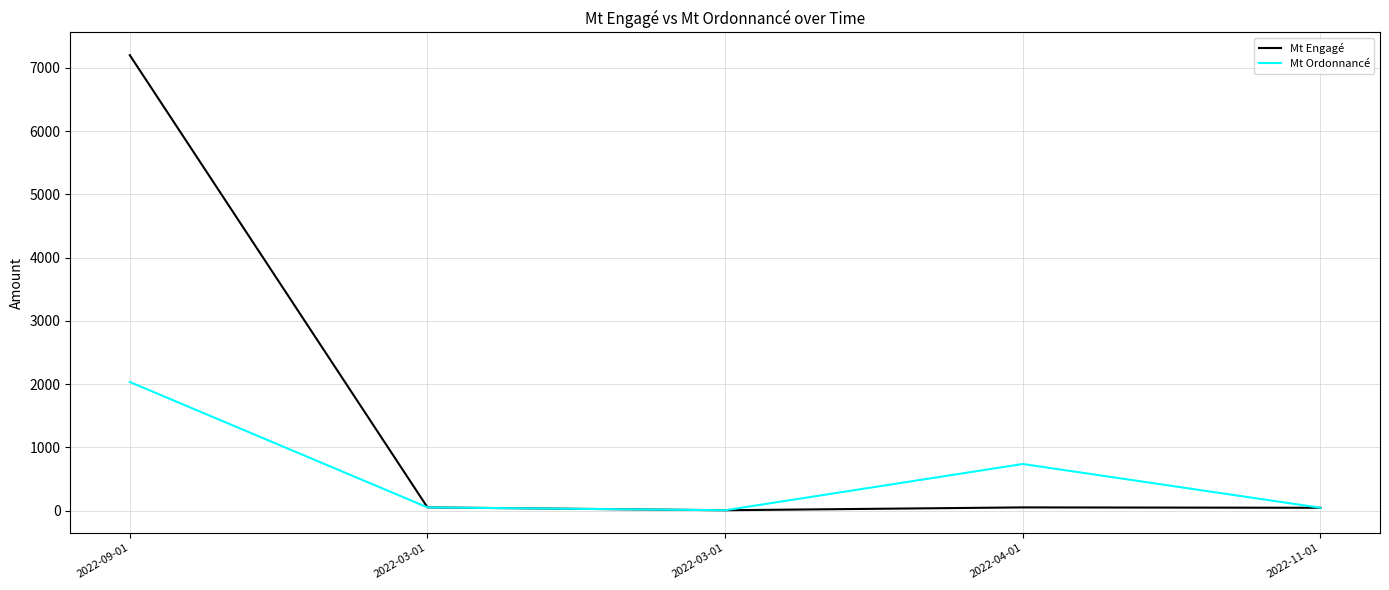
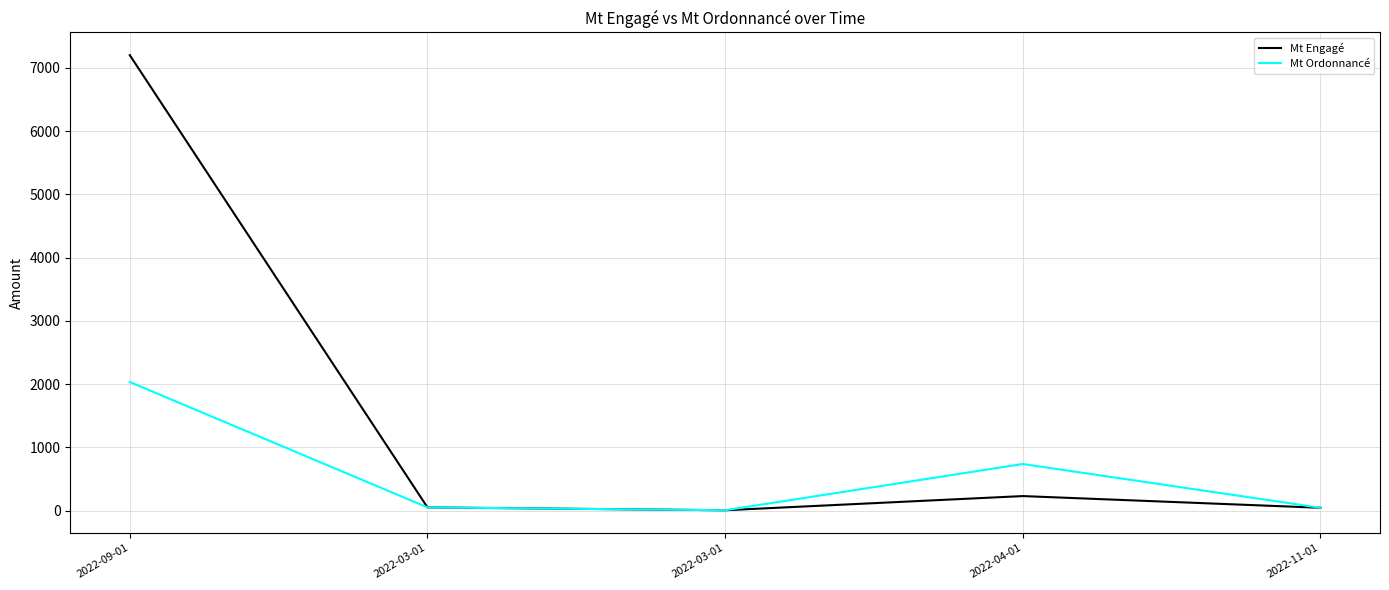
  {
    "Mt Engagé": {
      "2022-09-01": 7200,
-     "2022-04-01": 100
+     "2022-04-01": 200
    },
    "Mt Ordonnancé": {
      "2022-09-01": 2000,
      "2022-04-01": 700
    }
  }
